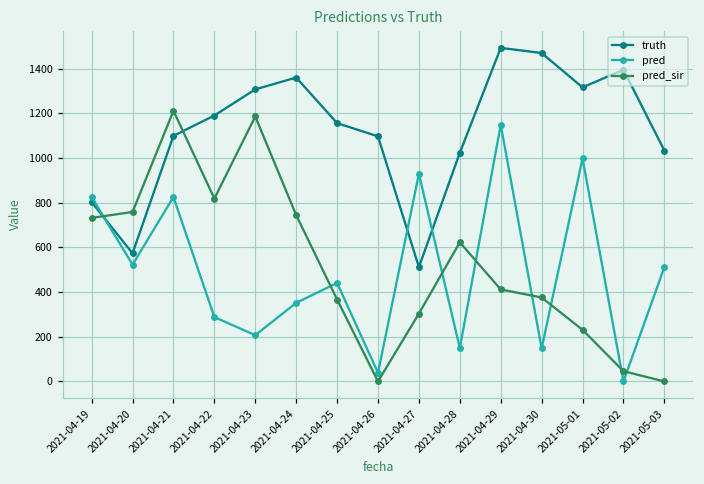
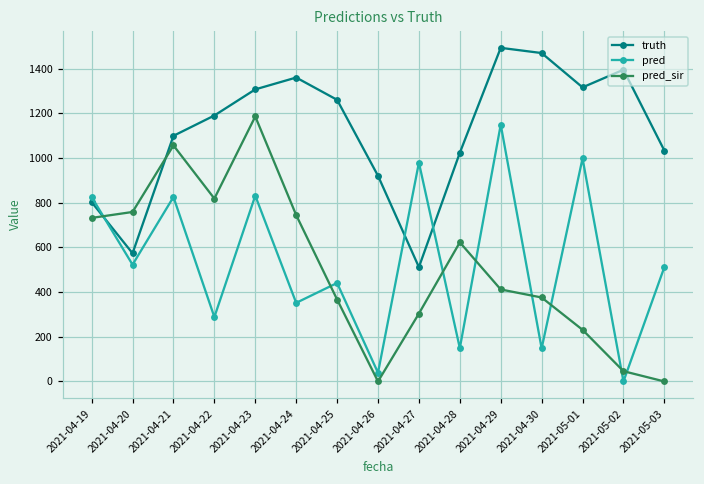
  {
    "truth": {
      "2021-04-19": 800,
      "2021-04-20": 570,
      "2021-04-21": 1100,
      "2021-04-22": 1190,
      "2021-04-23": 1310,
      "2021-04-24": 1360,
-     "2021-04-25": 1160,
-     "2021-04-26": 1100,
+     "2021-04-25": 1260,
+     "2021-04-26": 920,
      "2021-04-27": 510,
      "2021-04-28": 1020,
      "2021-04-29": 1490,
      "2021-04-30": 1470,
      "2021-05-01": 1320,
      "2021-05-03": 1030
    },
    "pred": {
      "2021-04-19": 830,
      "2021-04-20": 520,
      "2021-04-21": 830,
      "2021-04-22": 290,
-     "2021-04-23": 210,
+     "2021-04-23": 830,
      "2021-04-24": 350,
      "2021-04-25": 440,
      "2021-04-26": 40,
-     "2021-04-27": 930,
+     "2021-04-27": 980,
      "2021-04-28": 150,
      "2021-04-29": 1150,
      "2021-04-30": 150,
      "2021-05-01": 1000,
      "2021-05-02": 0,
      "2021-05-03": 510
    },
    "pred_sir": {
      "2021-04-19": 730,
      "2021-04-20": 760,
-     "2021-04-21": 1210,
+     "2021-04-21": 1060,
      "2021-04-22": 820,
      "2021-04-23": 1190,
      "2021-04-24": 750,
      "2021-04-25": 370,
      "2021-04-26": 0,
      "2021-04-27": 300,
      "2021-04-28": 620,
      "2021-04-29": 410,
      "2021-04-30": 380,
      "2021-05-01": 230,
      "2021-05-02": 50,
      "2021-05-03": 0
    }
  }
